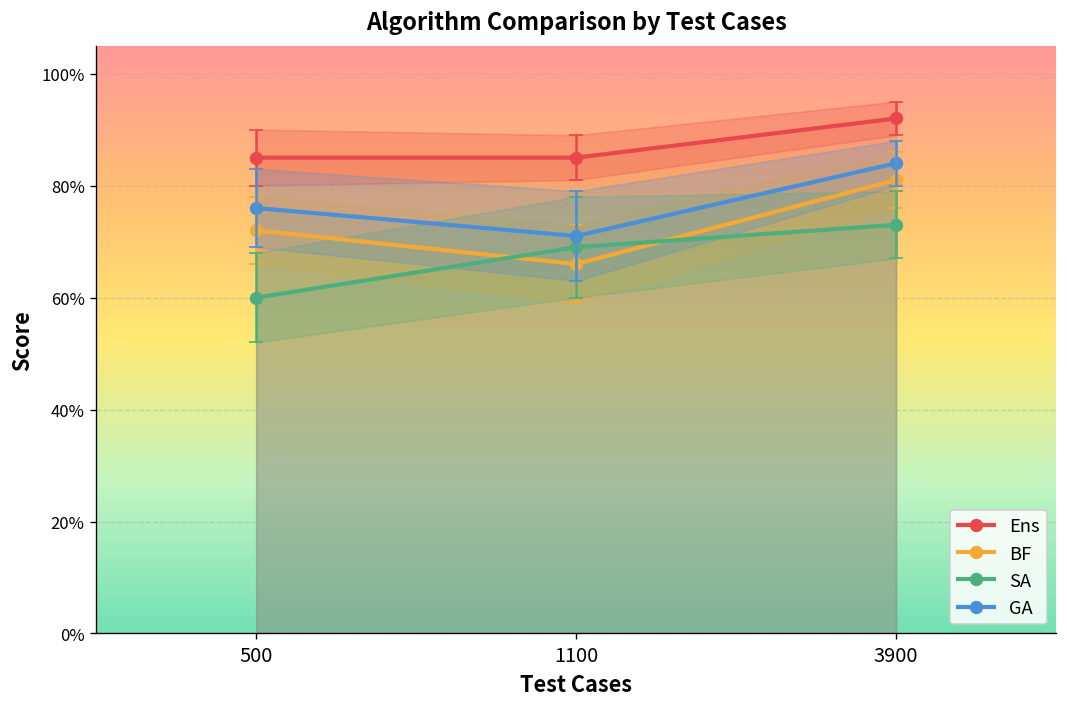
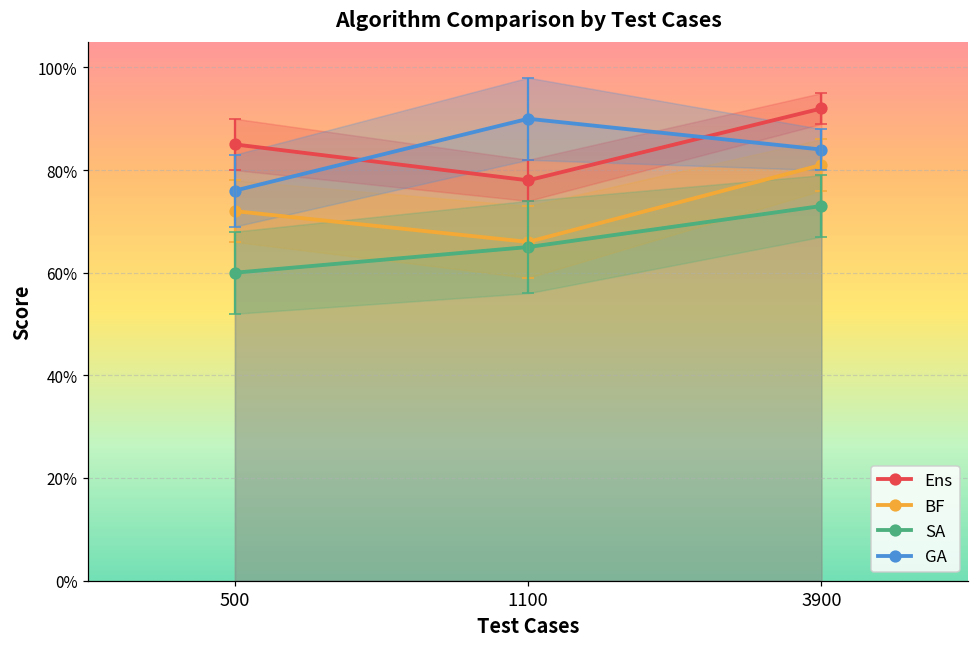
  {
    "Ens": {
      "500": "85%",
-     "1100": "85%",
+     "1100": "78%",
      "3900": "92%"
    },
    "BF": {
      "500": "72%",
      "1100": "66%",
      "3900": "81%"
    },
    "SA": {
      "500": "60%",
-     "1100": "69%",
+     "1100": "65%",
      "3900": "73%"
    },
    "GA": {
      "500": "76%",
-     "1100": "71%",
+     "1100": "90%",
      "3900": "84%"
    }
  }
